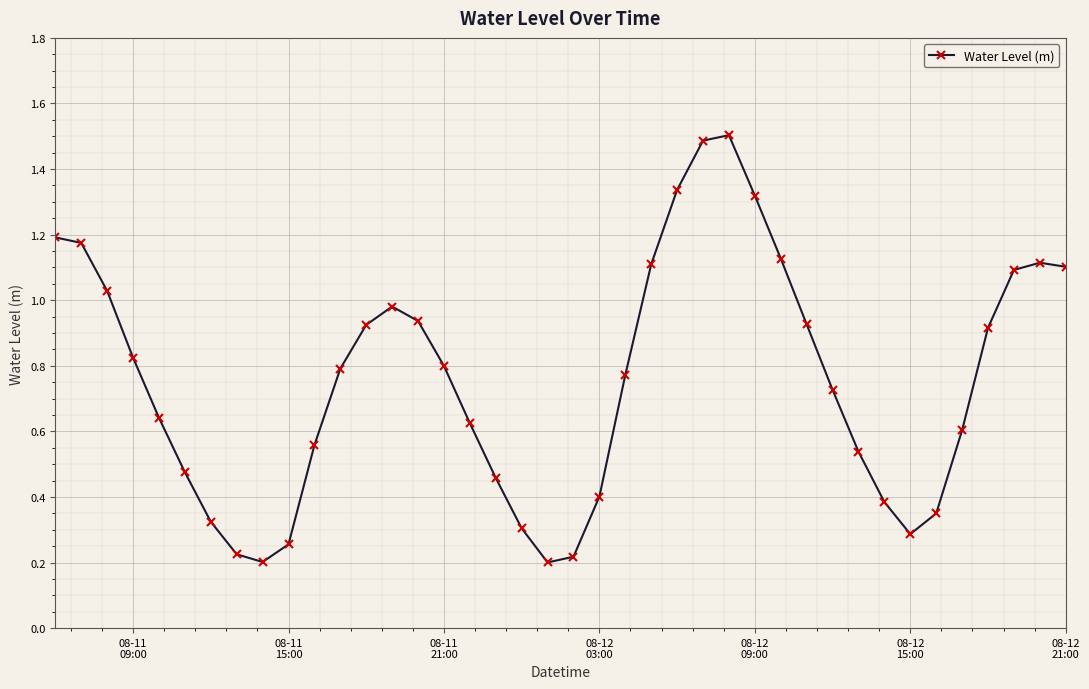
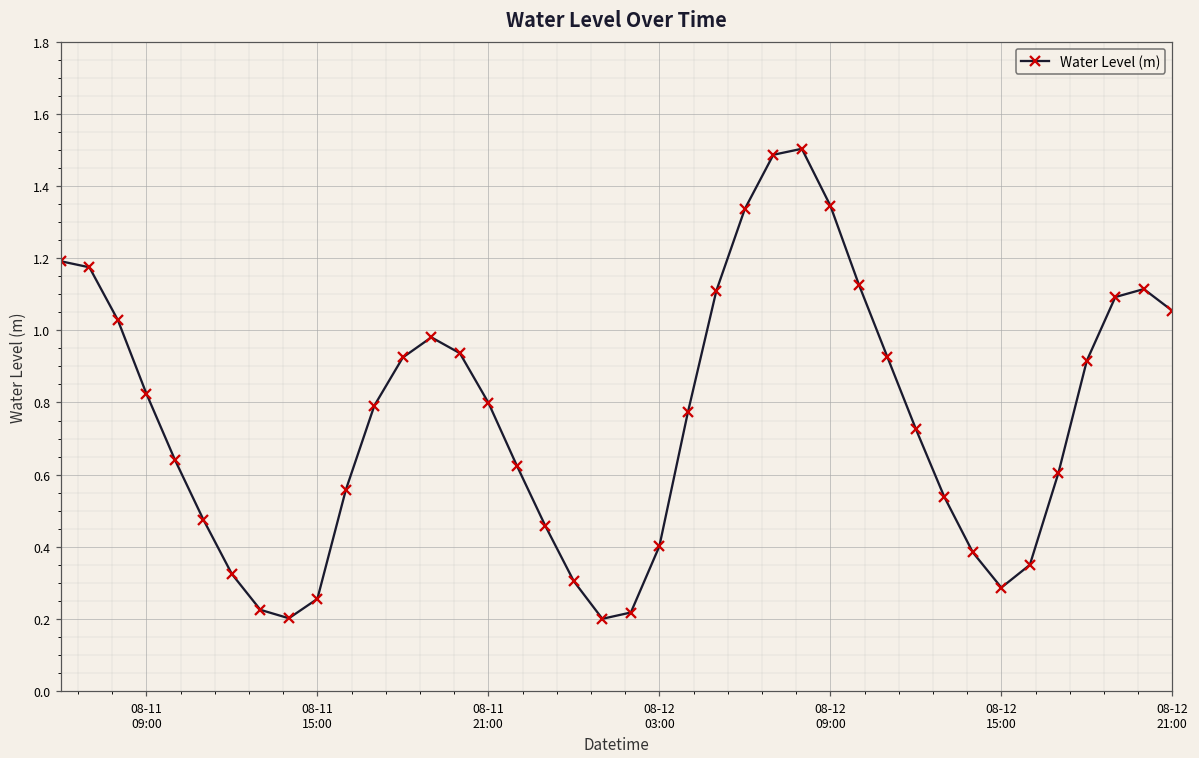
  {
    "08-11 09:00": 0.82,
    "08-11 15:00": 0.26,
    "08-11 21:00": 0.80,
    "08-12 03:00": 0.40,
-   "08-12 09:00": 1.32,
+   "08-12 09:00": 1.35,
    "08-12 15:00": 0.29,
-   "08-12 21:00": 1.10
+   "08-12 21:00": 1.05
  }
